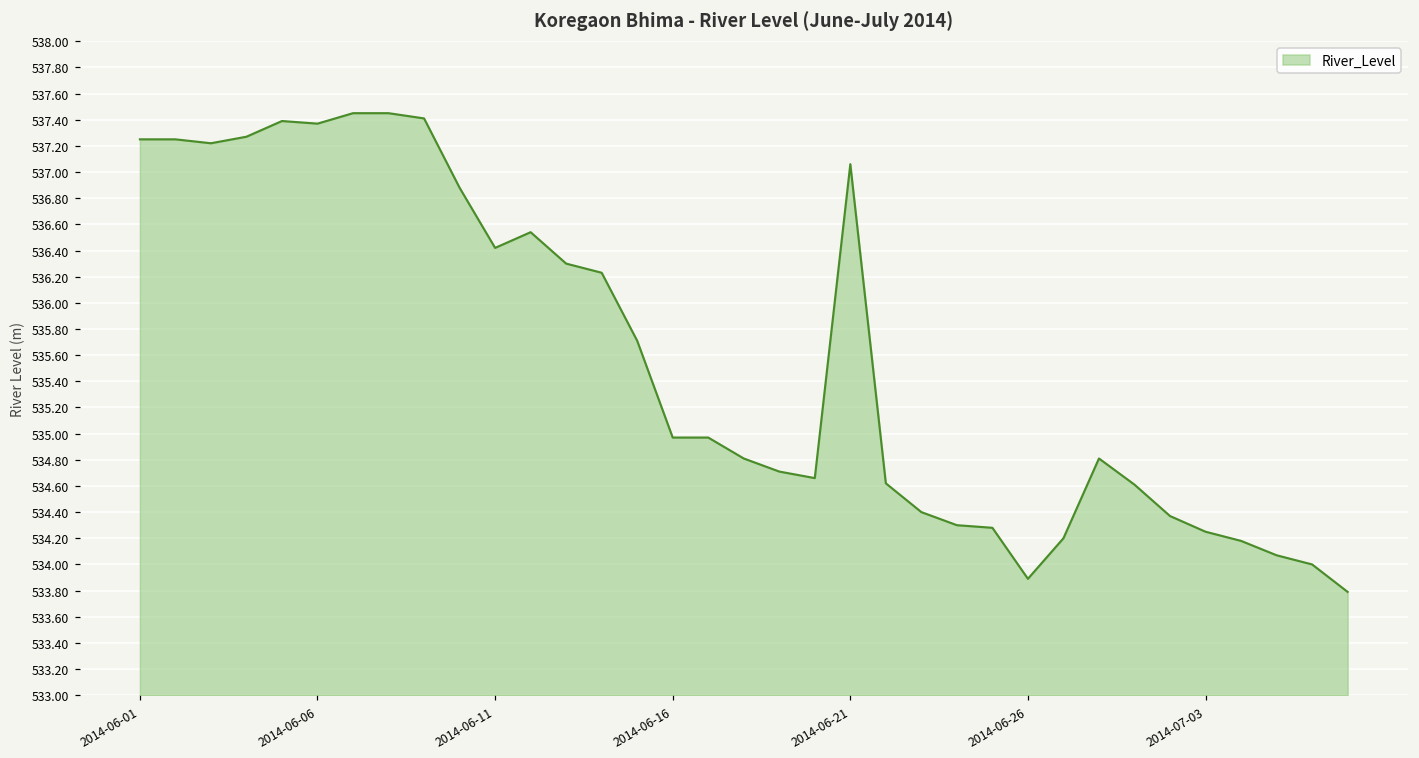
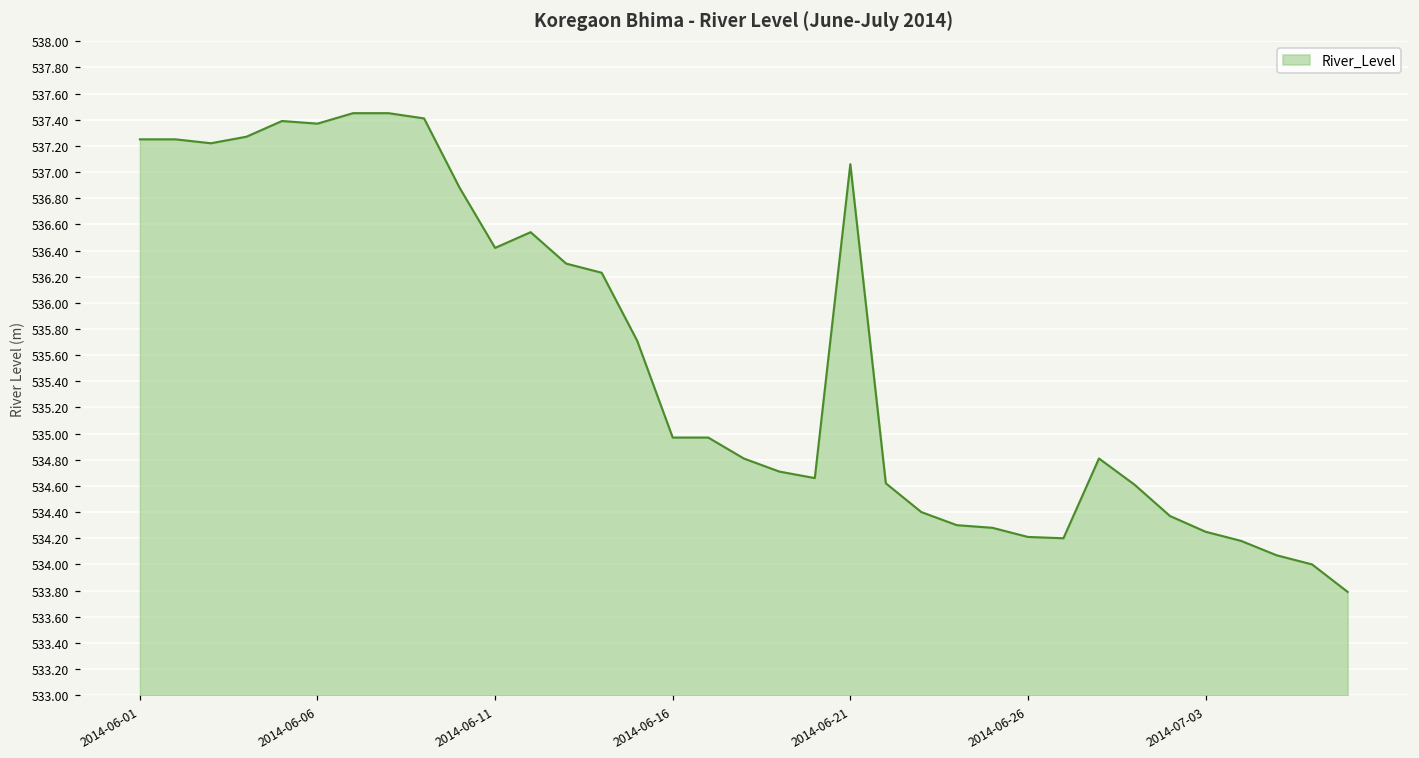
  {
    "2014-06-01": 537.25,
    "2014-06-06": 537.37,
    "2014-06-11": 536.42,
    "2014-06-16": 534.97,
    "2014-06-21": 537.06,
-   "2014-06-26": 533.89,
+   "2014-06-26": 534.21,
    "2014-07-03": 534.25
  }
